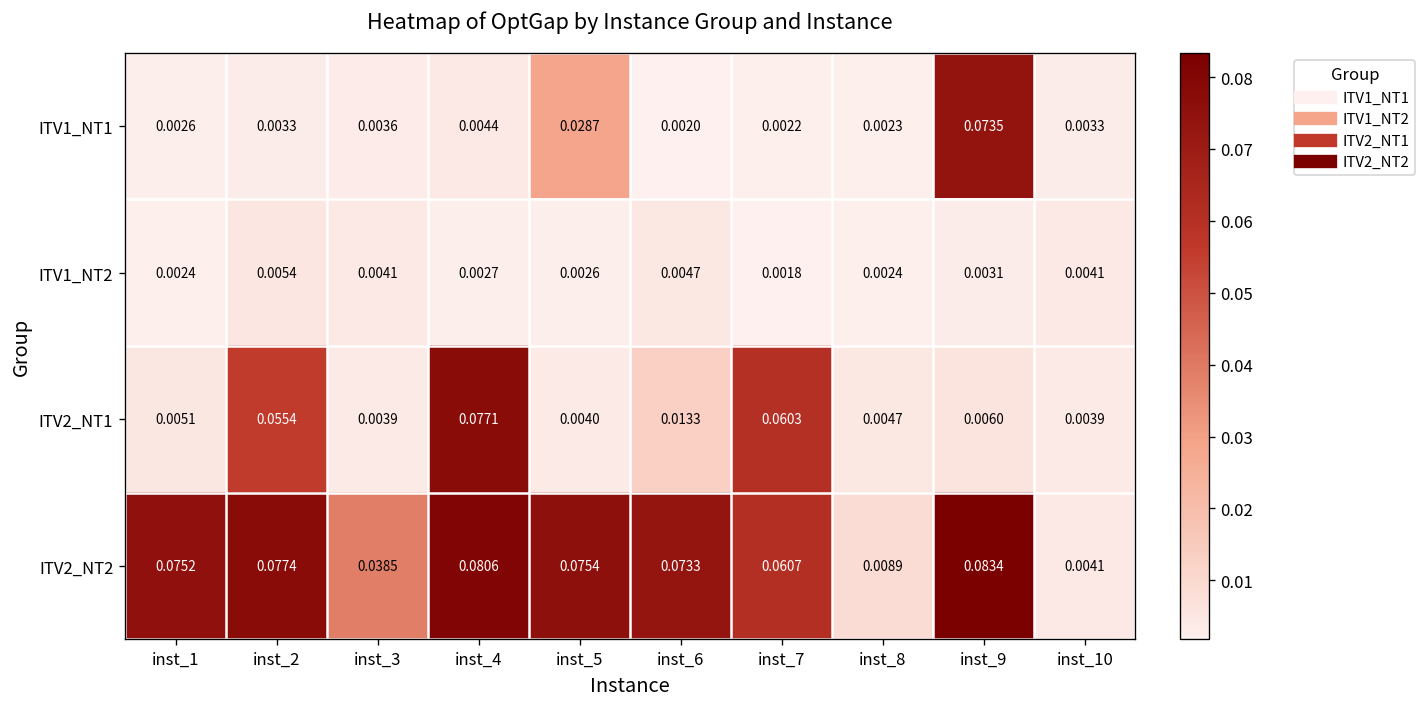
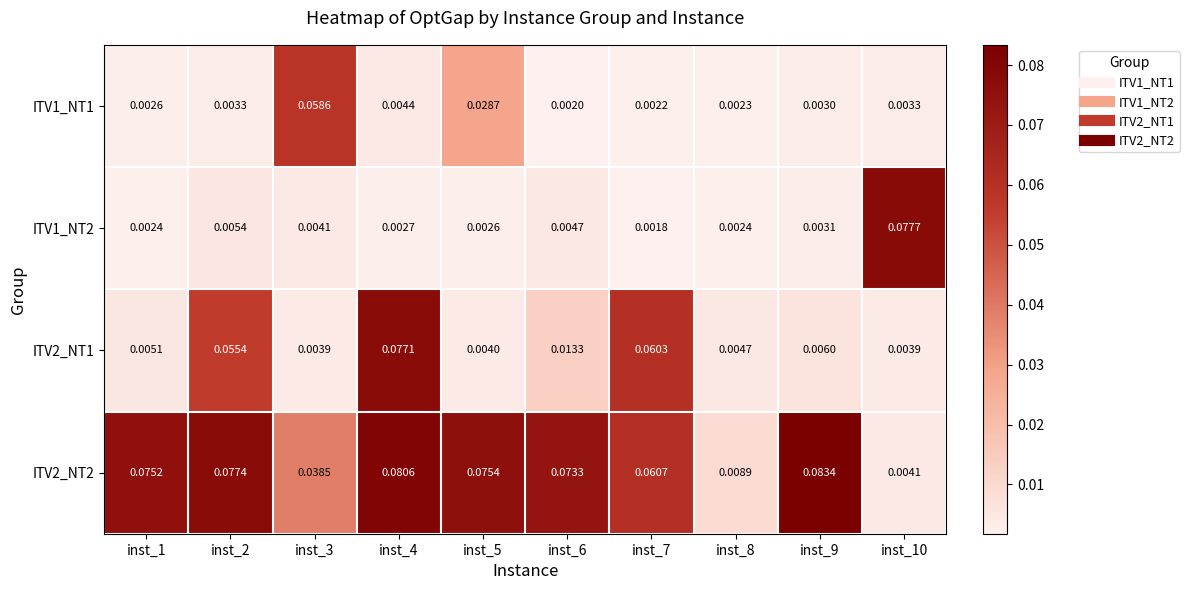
  {
    "ITV1_NT1": {
      "inst_1": 0.0026,
      "inst_2": 0.0033,
-     "inst_3": 0.0036,
+     "inst_3": 0.0586,
      "inst_4": 0.0044,
      "inst_5": 0.0287,
      "inst_6": 0.0020,
      "inst_7": 0.0022,
      "inst_8": 0.0023,
-     "inst_9": 0.0735,
+     "inst_9": 0.0030,
      "inst_10": 0.0033
    },
    "ITV1_NT2": {
      "inst_1": 0.0024,
      "inst_2": 0.0054,
      "inst_3": 0.0041,
      "inst_4": 0.0027,
      "inst_5": 0.0026,
      "inst_6": 0.0047,
      "inst_7": 0.0018,
      "inst_8": 0.0024,
      "inst_9": 0.0031,
-     "inst_10": 0.0041
+     "inst_10": 0.0777
    },
    "ITV2_NT1": {
      "inst_1": 0.0051,
      "inst_2": 0.0554,
      "inst_3": 0.0039,
      "inst_4": 0.0771,
      "inst_5": 0.0040,
      "inst_6": 0.0133,
      "inst_7": 0.0603,
      "inst_8": 0.0047,
      "inst_9": 0.0060,
      "inst_10": 0.0039
    },
    "ITV2_NT2": {
      "inst_1": 0.0752,
      "inst_2": 0.0774,
      "inst_3": 0.0385,
      "inst_4": 0.0806,
      "inst_5": 0.0754,
      "inst_6": 0.0733,
      "inst_7": 0.0607,
      "inst_8": 0.0089,
      "inst_9": 0.0834,
      "inst_10": 0.0041
    }
  }
